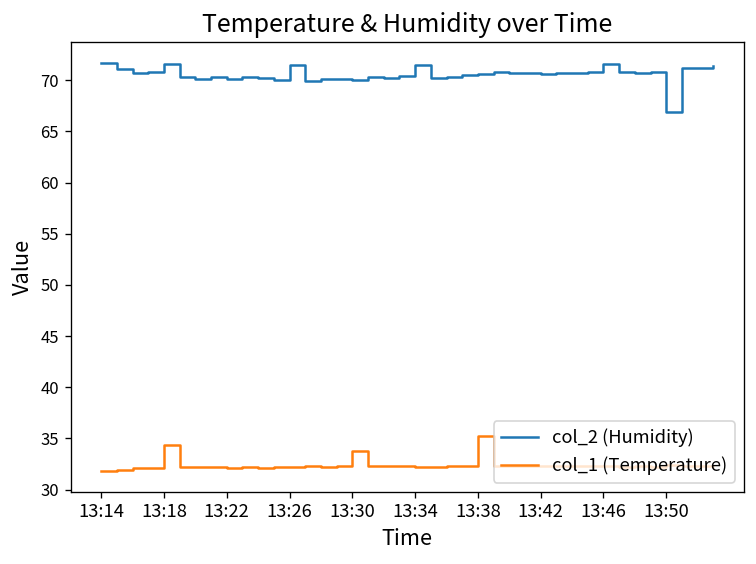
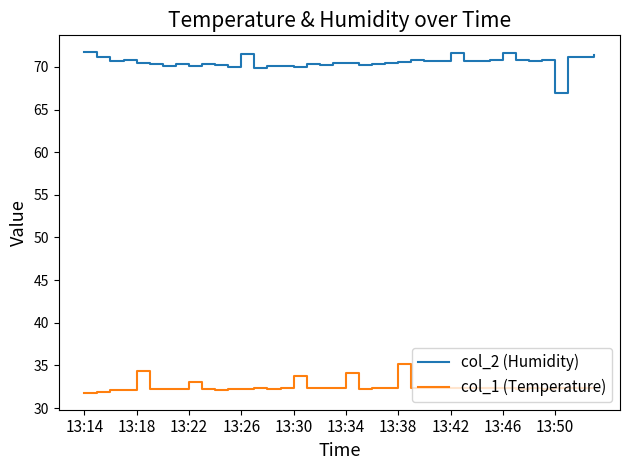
  {
    "col_2 (Humidity)": {
      "13:14": 72,
-     "13:18": 72,
+     "13:18": 70,
      "13:22": 70,
      "13:26": 72,
      "13:30": 70,
-     "13:34": 72,
+     "13:34": 70,
      "13:38": 71,
-     "13:42": 71,
+     "13:42": 72,
      "13:46": 72,
      "13:50": 67
    },
    "col_1 (Temperature)": {
      "13:14": 32,
      "13:18": 34,
-     "13:22": 32,
+     "13:22": 33,
      "13:26": 32,
      "13:30": 34,
-     "13:34": 32,
+     "13:34": 34,
      "13:38": 35
    }
  }
